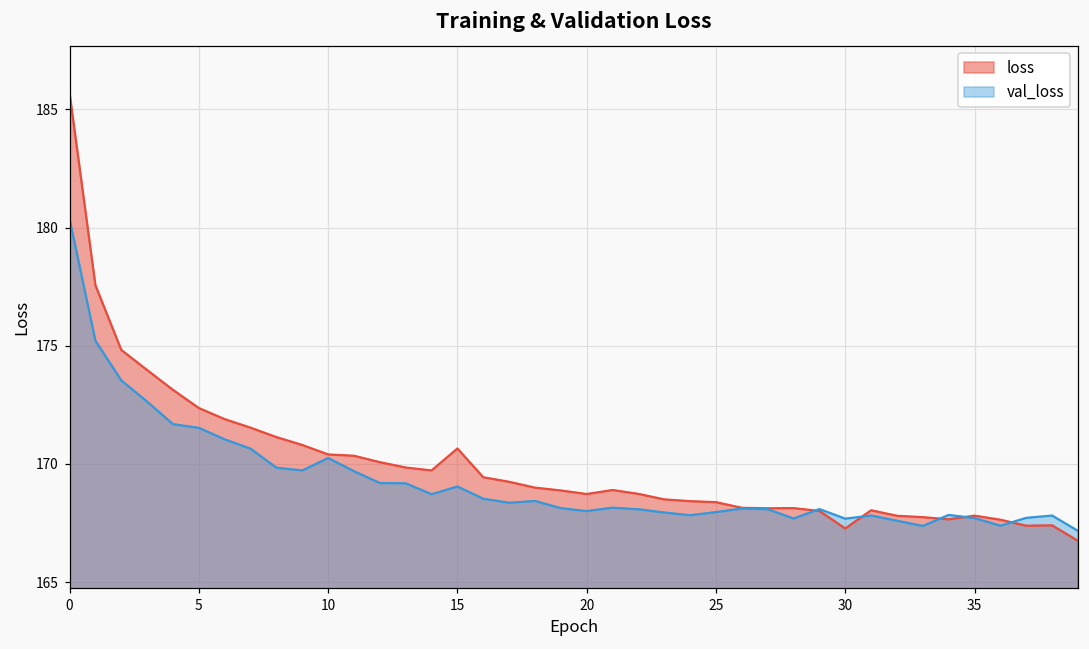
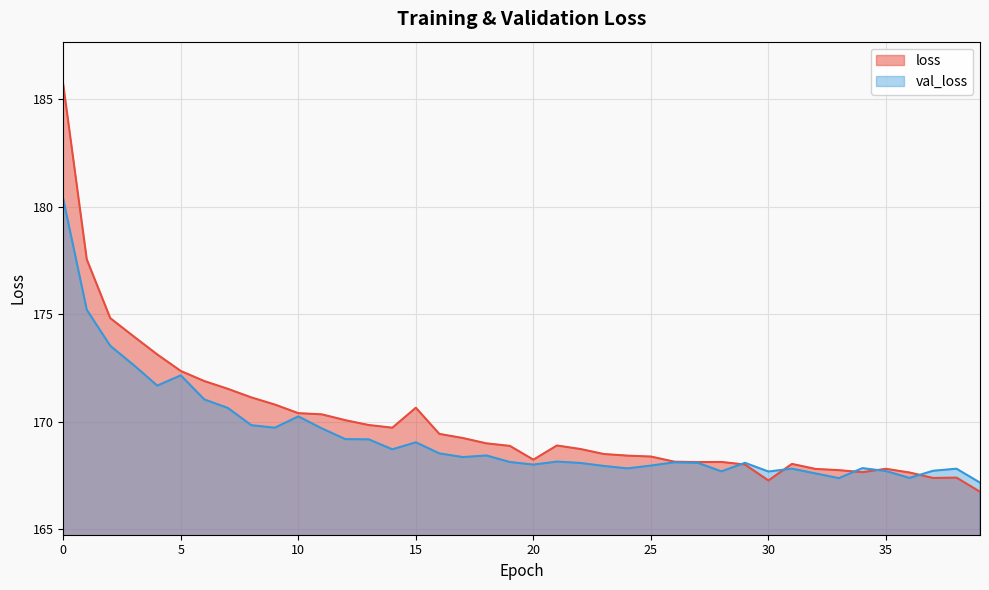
  {
    "loss": {
      "0": 185.7,
      "5": 172.4,
      "10": 170.4,
      "15": 170.6,
-     "20": 168.7,
+     "20": 168.2,
      "25": 168.4,
      "30": 167.3
    },
    "val_loss": {
      "0": 180.4,
-     "5": 171.5,
+     "5": 172.2,
      "10": 170.2,
      "15": 169.0,
      "20": 168.0,
      "25": 168.0,
      "30": 167.7
    }
  }
